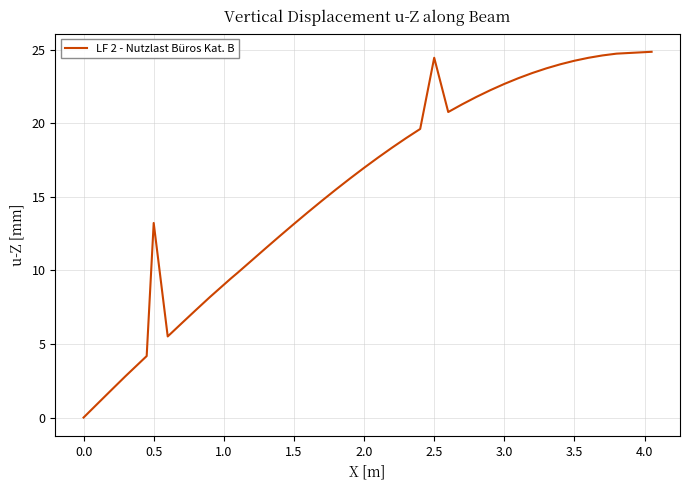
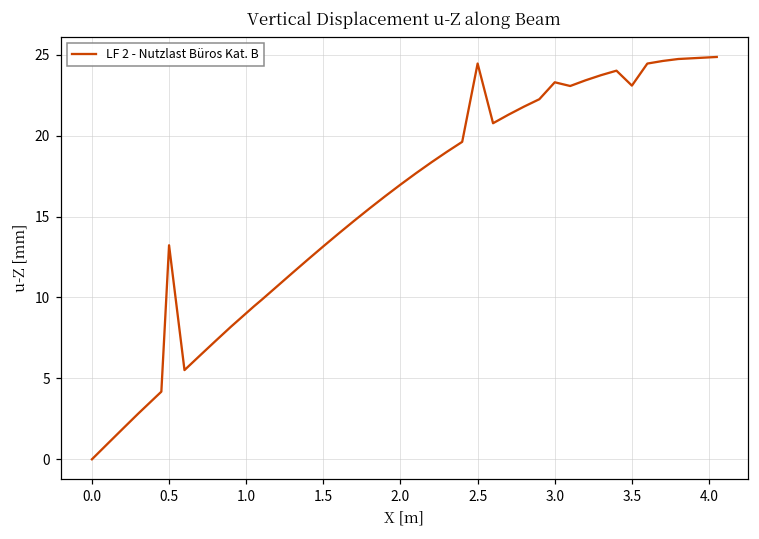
  {
    "0.0": 0.0,
    "0.5": 13.2,
    "1.5": 13.2,
    "2.0": 17.0,
    "2.5": 24.5,
-   "3.0": 22.7,
-   "3.5": 24.3
+   "3.0": 23.3,
+   "3.5": 23.1
  }
